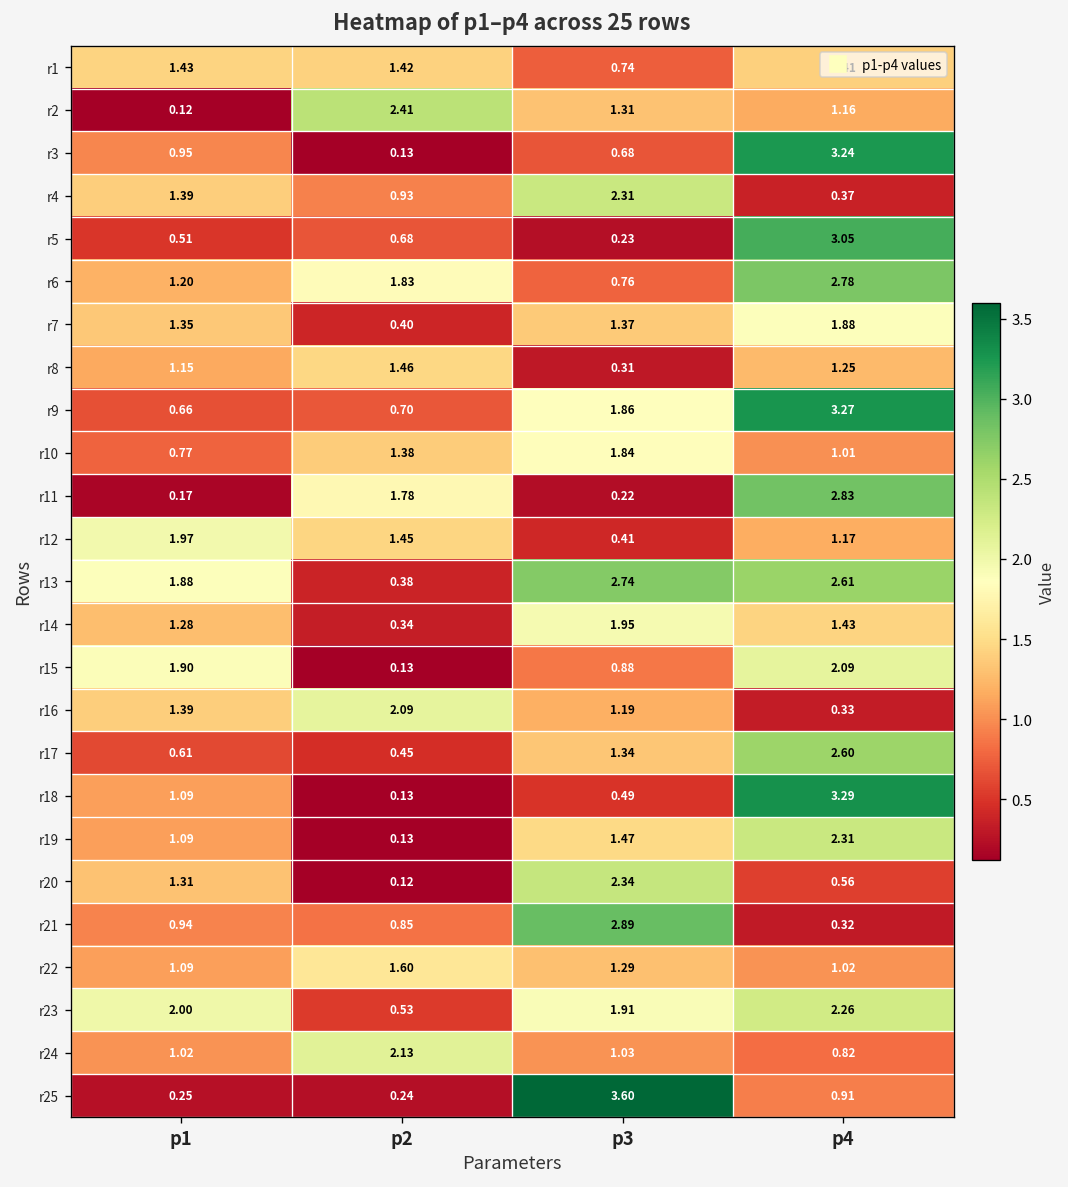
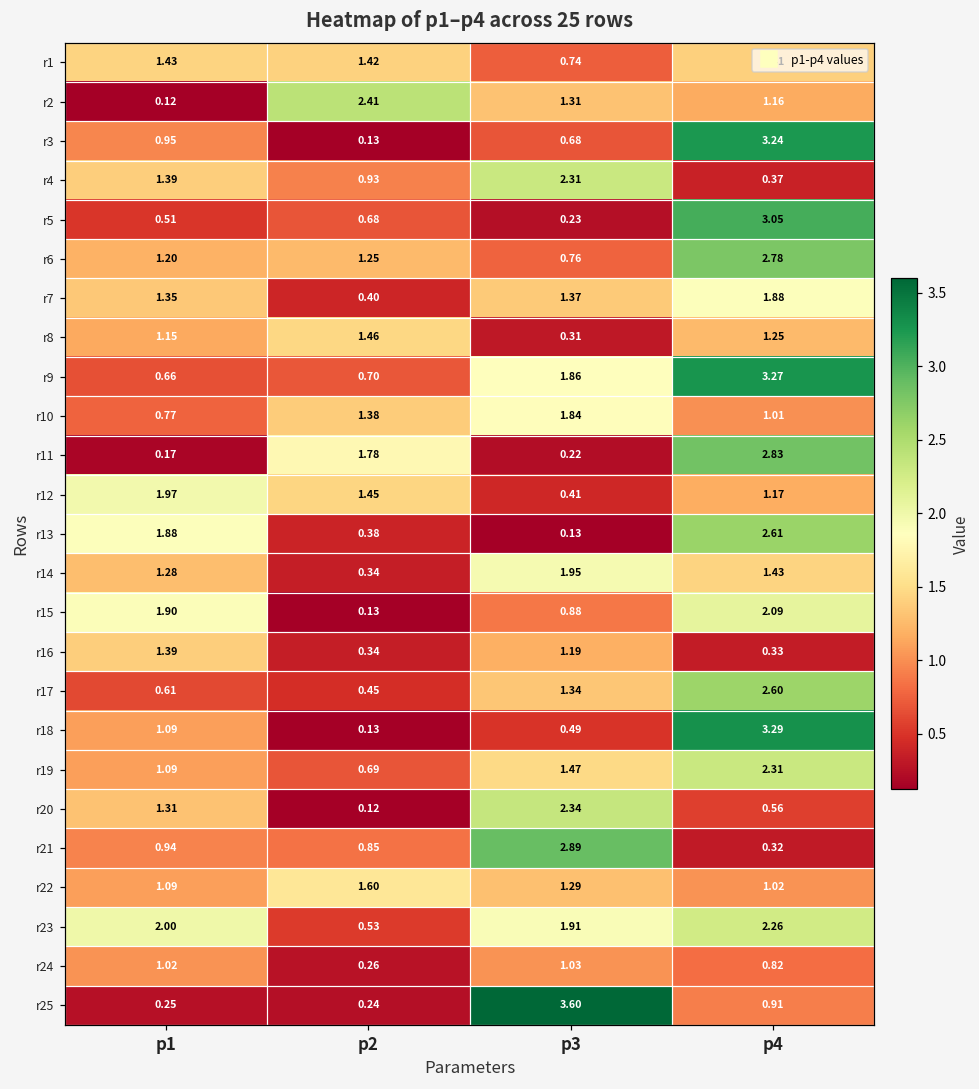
  {
    "r1": {
      "p1": 1.43,
      "p2": 1.42,
      "p3": 0.74
    },
    "r2": {
      "p1": 0.12,
      "p2": 2.41,
      "p3": 1.31,
      "p4": 1.16
    },
    "r3": {
      "p1": 0.95,
      "p2": 0.13,
      "p3": 0.68,
      "p4": 3.24
    },
    "r4": {
      "p1": 1.39,
      "p2": 0.93,
      "p3": 2.31,
      "p4": 0.37
    },
    "r5": {
      "p1": 0.51,
      "p2": 0.68,
      "p3": 0.23,
      "p4": 3.05
    },
    "r6": {
      "p1": 1.20,
-     "p2": 1.83,
+     "p2": 1.25,
      "p3": 0.76,
      "p4": 2.78
    },
    "r7": {
      "p1": 1.35,
      "p2": 0.40,
      "p3": 1.37,
      "p4": 1.88
    },
    "r8": {
      "p1": 1.15,
      "p2": 1.46,
      "p3": 0.31,
      "p4": 1.25
    },
    "r9": {
      "p1": 0.66,
      "p2": 0.70,
      "p3": 1.86,
      "p4": 3.27
    },
    "r10": {
      "p1": 0.77,
      "p2": 1.38,
      "p3": 1.84,
      "p4": 1.01
    },
    "r11": {
      "p1": 0.17,
      "p2": 1.78,
      "p3": 0.22,
      "p4": 2.83
    },
    "r12": {
      "p1": 1.97,
      "p2": 1.45,
      "p3": 0.41,
      "p4": 1.17
    },
    "r13": {
      "p1": 1.88,
      "p2": 0.38,
-     "p3": 2.74,
+     "p3": 0.13,
      "p4": 2.61
    },
    "r14": {
      "p1": 1.28,
      "p2": 0.34,
      "p3": 1.95,
      "p4": 1.43
    },
    "r15": {
      "p1": 1.90,
      "p2": 0.13,
      "p3": 0.88,
      "p4": 2.09
    },
    "r16": {
      "p1": 1.39,
-     "p2": 2.09,
+     "p2": 0.34,
      "p3": 1.19,
      "p4": 0.33
    },
    "r17": {
      "p1": 0.61,
      "p2": 0.45,
      "p3": 1.34,
      "p4": 2.60
    },
    "r18": {
      "p1": 1.09,
      "p2": 0.13,
      "p3": 0.49,
      "p4": 3.29
    },
    "r19": {
      "p1": 1.09,
-     "p2": 0.13,
+     "p2": 0.69,
      "p3": 1.47,
      "p4": 2.31
    },
    "r20": {
      "p1": 1.31,
      "p2": 0.12,
      "p3": 2.34,
      "p4": 0.56
    },
    "r21": {
      "p1": 0.94,
      "p2": 0.85,
      "p3": 2.89,
      "p4": 0.32
    },
    "r22": {
      "p1": 1.09,
      "p2": 1.60,
      "p3": 1.29,
      "p4": 1.02
    },
    "r23": {
      "p1": 2.00,
      "p2": 0.53,
      "p3": 1.91,
      "p4": 2.26
    },
    "r24": {
      "p1": 1.02,
-     "p2": 2.13,
+     "p2": 0.26,
      "p3": 1.03,
      "p4": 0.82
    },
    "r25": {
      "p1": 0.25,
      "p2": 0.24,
      "p3": 3.60,
      "p4": 0.91
    }
  }
